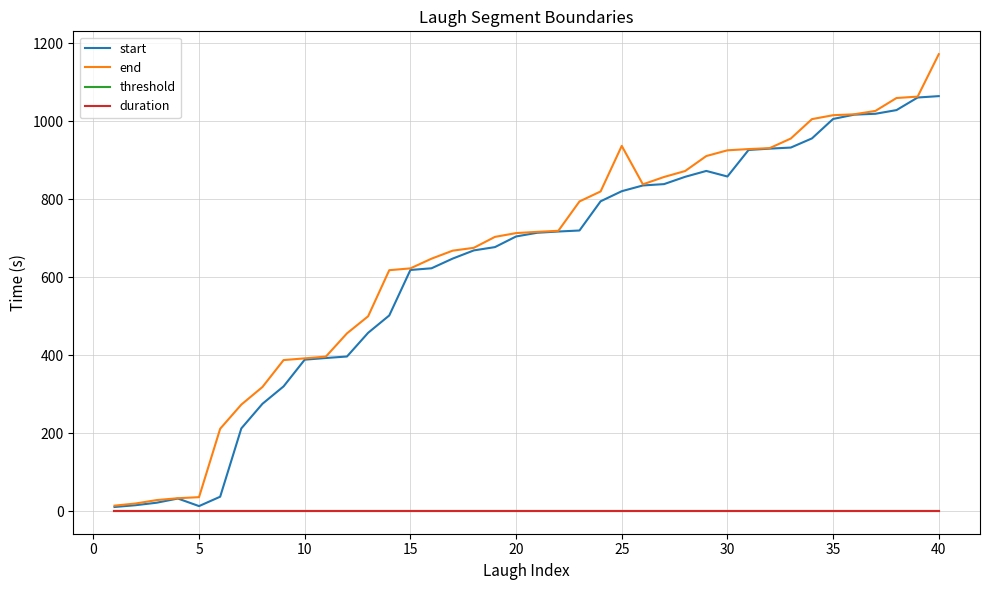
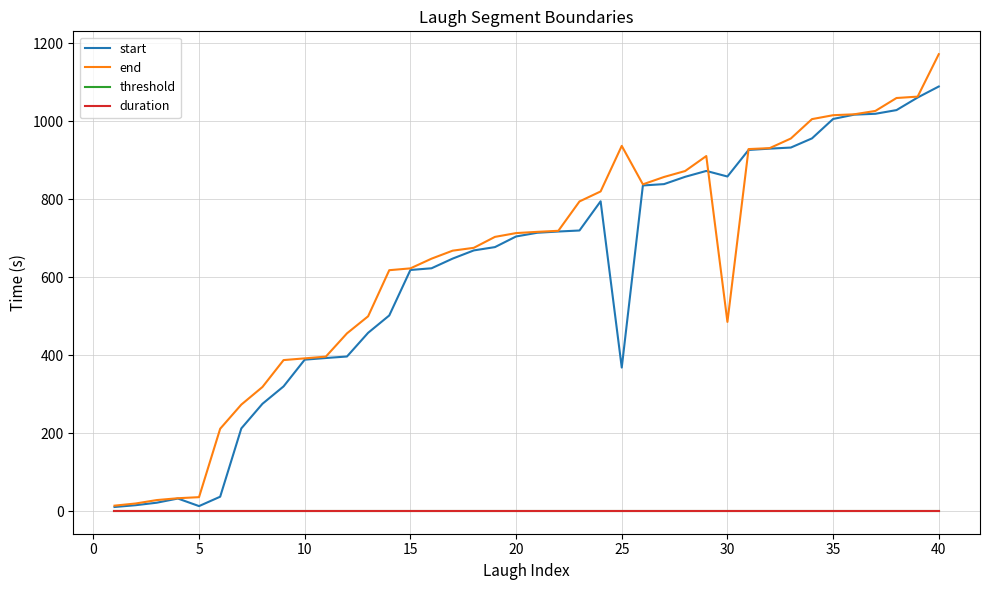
  {
    "start": {
      "5": 10,
      "20": 700,
-     "25": 820,
+     "25": 370,
      "30": 860,
      "35": 1010,
-     "40": 1060
+     "40": 1090
    },
    "end": {
      "5": 40,
      "20": 710,
      "25": 940,
-     "30": 930,
+     "30": 490,
      "35": 1020,
      "40": 1170
    },
    "duration": {
      "5": 0,
      "10": 0,
      "15": 0,
      "20": 0,
      "25": 0,
      "30": 0,
      "35": 0,
      "40": 0
    }
  }
